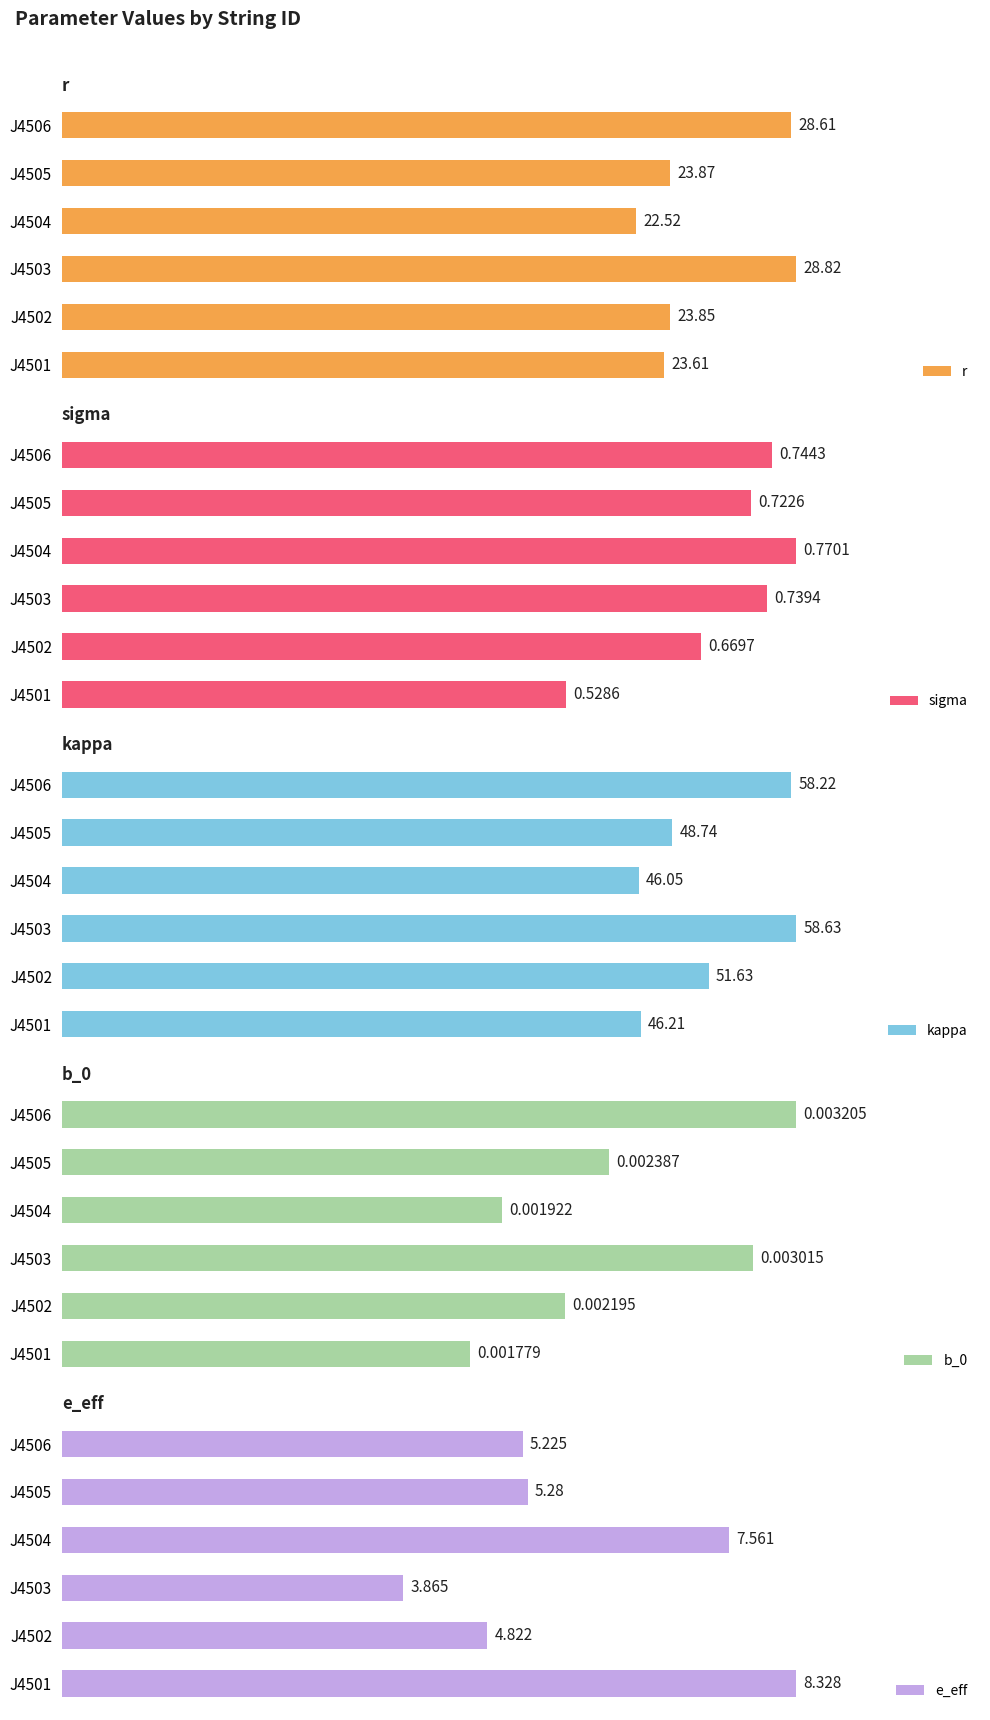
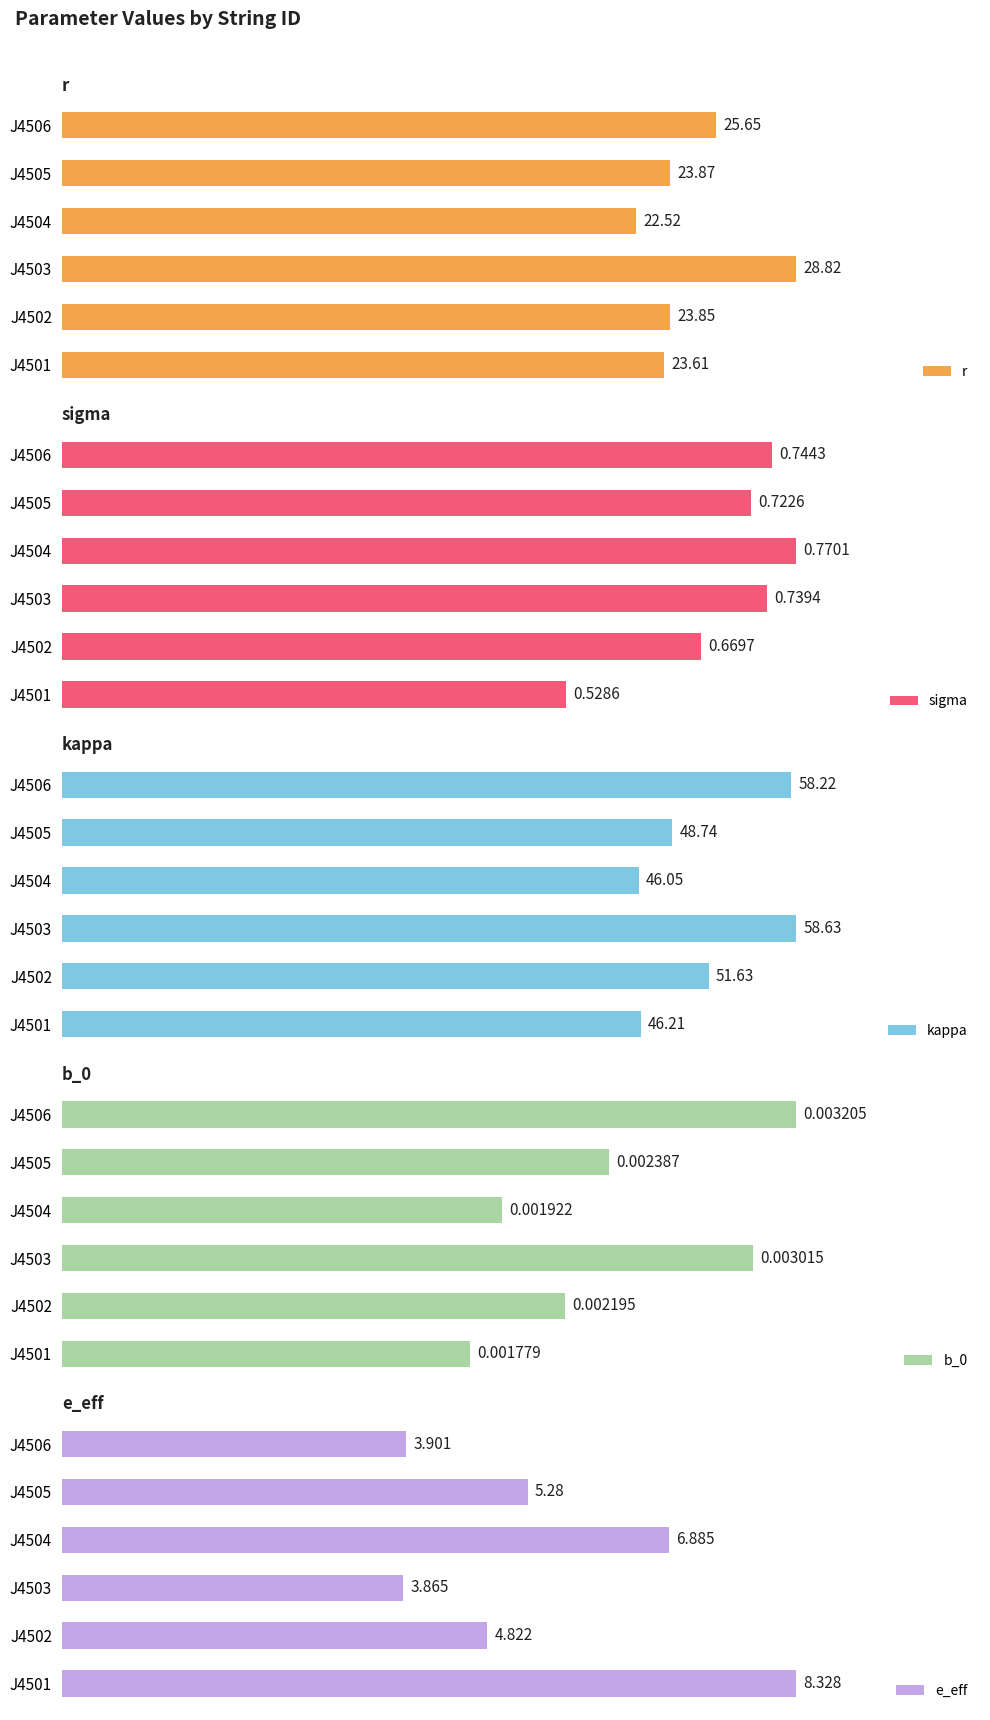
  {
    "r": {
-     "J4506": 28.61,
+     "J4506": 25.65,
      "J4505": 23.87,
      "J4504": 22.52,
      "J4503": 28.82,
      "J4502": 23.85,
      "J4501": 23.61
    },
    "sigma": {
      "J4506": 0.7443,
      "J4505": 0.7226,
      "J4504": 0.7701,
      "J4503": 0.7394,
      "J4502": 0.6697,
      "J4501": 0.5286
    },
    "kappa": {
      "J4506": 58.22,
      "J4505": 48.74,
      "J4504": 46.05,
      "J4503": 58.63,
      "J4502": 51.63,
      "J4501": 46.21
    },
    "b_0": {
      "J4506": 0.003205,
      "J4505": 0.002387,
      "J4504": 0.001922,
      "J4503": 0.003015,
      "J4502": 0.002195,
      "J4501": 0.001779
    },
    "e_eff": {
-     "J4506": 5.225,
+     "J4506": 3.901,
      "J4505": 5.28,
-     "J4504": 7.561,
+     "J4504": 6.885,
      "J4503": 3.865,
      "J4502": 4.822,
      "J4501": 8.328
    }
  }
